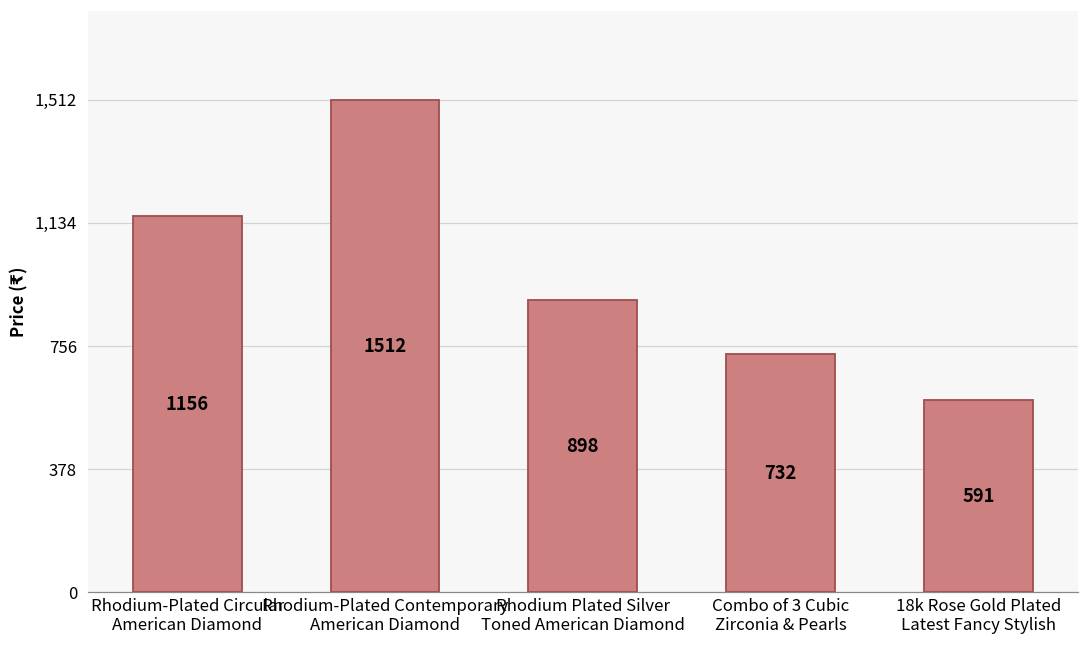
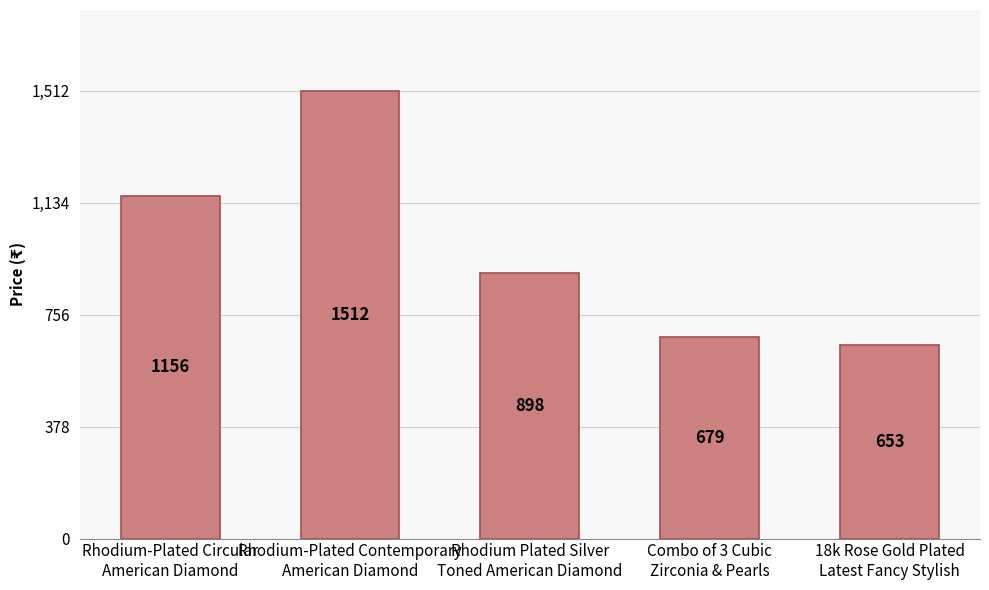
  {
    "Rhodium-Plated Circular American Diamond": 1156,
    "Rhodium-Plated Contemporary American Diamond": 1512,
    "Rhodium Plated Silver Toned American Diamond": 898,
-   "Combo of 3 Cubic Zirconia & Pearls": 732,
-   "18k Rose Gold Plated Latest Fancy Stylish": 591
+   "Combo of 3 Cubic Zirconia & Pearls": 679,
+   "18k Rose Gold Plated Latest Fancy Stylish": 653
  }
